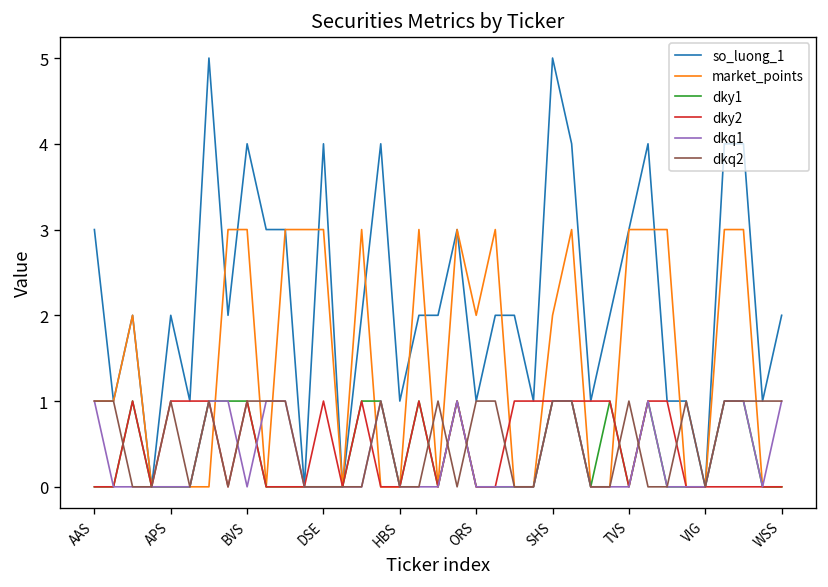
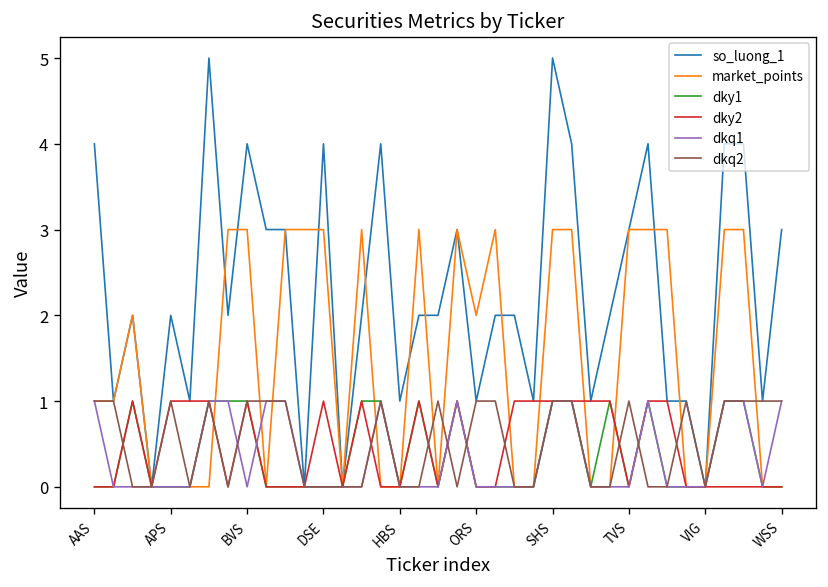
  {
    "so_luong_1": {
-     "AAS": 3,
+     "AAS": 4,
      "APS": 2,
      "BVS": 4,
      "DSE": 4,
      "HBS": 1,
      "SHS": 5,
-     "WSS": 2
+     "WSS": 3
    },
    "market_points": {
      "BVS": 3,
      "DSE": 3,
      "ORS": 2,
-     "SHS": 2
+     "SHS": 3
    },
    "dky2": {
      "DSE": 1
    },
    "dkq1": {
      "BVS": 0
    },
    "dkq2": {
      "TVS": 1
    }
  }
